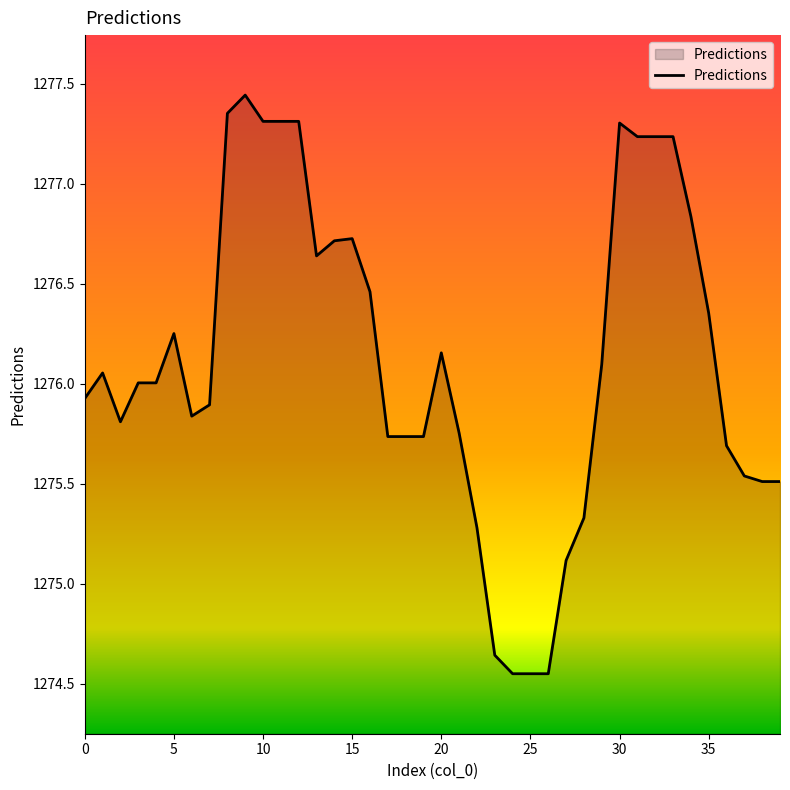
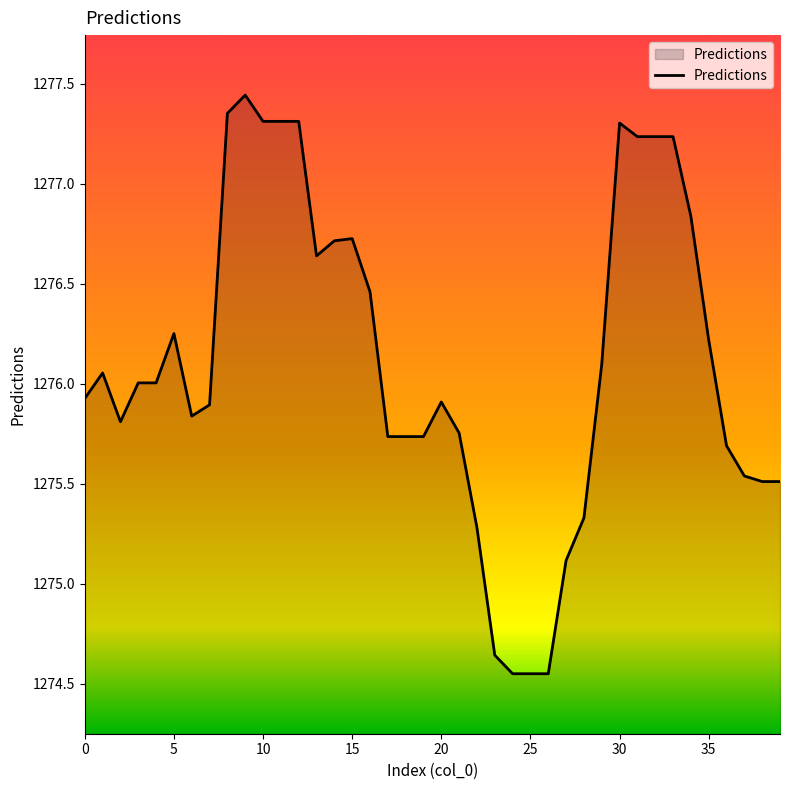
  {
    "0": 1275.93,
    "5": 1276.25,
    "10": 1277.31,
    "15": 1276.73,
-   "20": 1276.15,
+   "20": 1275.91,
    "25": 1274.55,
    "30": 1277.30,
-   "35": 1276.35
+   "35": 1276.22
  }
